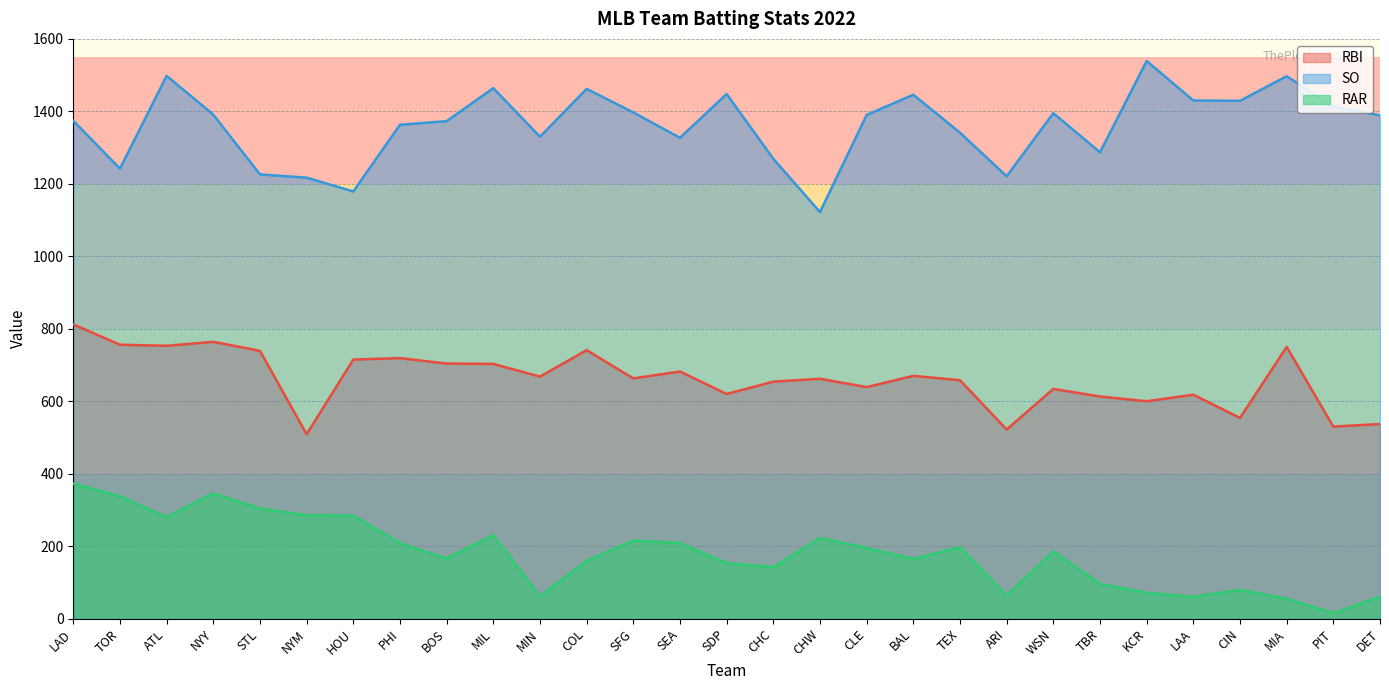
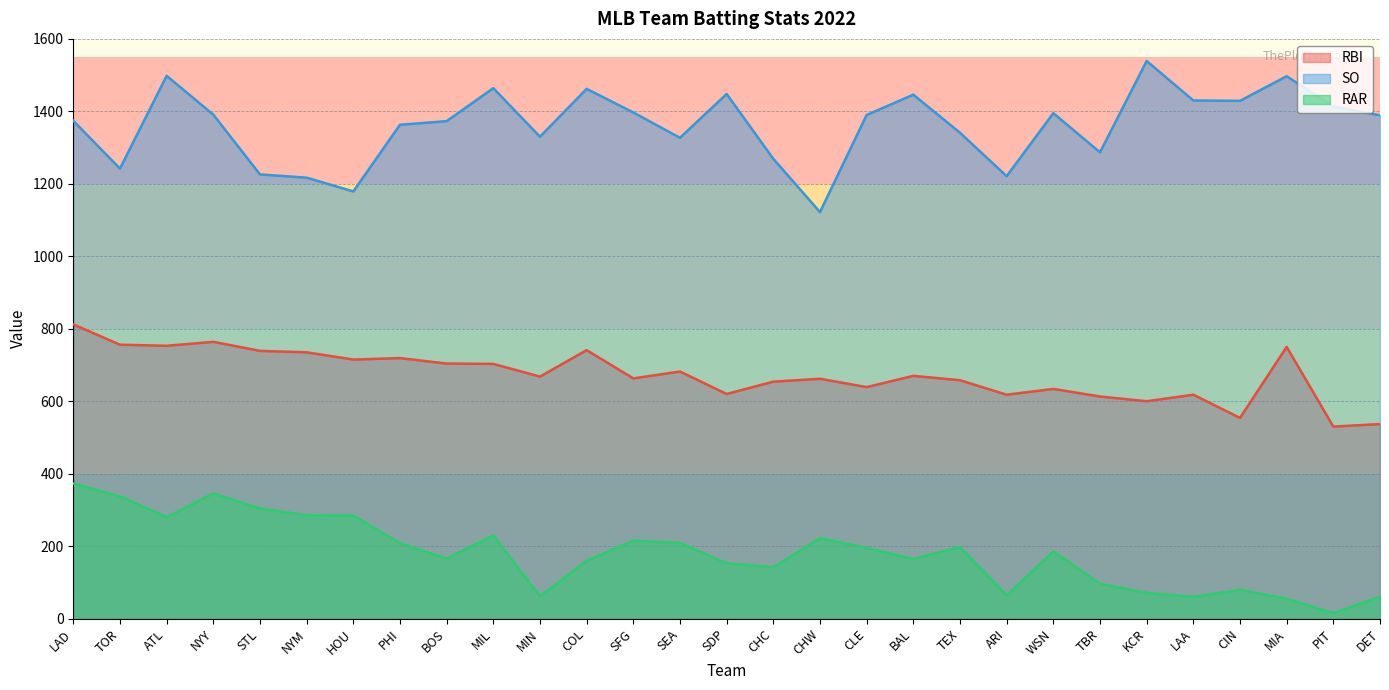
  {
    "RBI": {
      "LAD": 810,
      "TOR": 760,
      "ATL": 750,
      "NYY": 760,
      "STL": 740,
-     "NYM": 510,
+     "NYM": 740,
      "HOU": 720,
      "PHI": 720,
      "BOS": 700,
      "MIL": 700,
      "MIN": 670,
      "COL": 740,
      "SFG": 660,
      "SEA": 680,
      "SDP": 620,
      "CHC": 650,
      "CHW": 660,
      "CLE": 640,
      "BAL": 670,
      "TEX": 660,
-     "ARI": 520,
+     "ARI": 620,
      "WSN": 630,
      "TBR": 610,
      "KCR": 600,
      "LAA": 620,
      "CIN": 550,
      "MIA": 750,
      "PIT": 530,
      "DET": 540
    },
    "SO": {
      "LAD": 1370,
      "TOR": 1240,
      "ATL": 1500,
      "NYY": 1390,
      "STL": 1230,
      "NYM": 1220,
      "HOU": 1180,
      "PHI": 1360,
      "BOS": 1370,
      "MIL": 1460,
      "MIN": 1330,
      "COL": 1460,
      "SFG": 1400,
      "SEA": 1330,
      "SDP": 1450,
      "CHC": 1270,
      "CHW": 1120,
      "CLE": 1390,
      "BAL": 1450,
      "TEX": 1340,
      "ARI": 1220,
      "WSN": 1400,
      "TBR": 1290,
      "KCR": 1540,
      "LAA": 1430,
      "CIN": 1430,
      "MIA": 1500,
      "DET": 1390
    },
    "RAR": {
      "LAD": 370,
      "TOR": 340,
      "ATL": 280,
      "NYY": 350,
      "STL": 300,
      "NYM": 290,
      "HOU": 280,
      "PHI": 210,
      "BOS": 170,
      "MIL": 230,
      "MIN": 60,
      "COL": 160,
      "SFG": 220,
      "SEA": 210,
      "SDP": 150,
      "CHC": 140,
      "CHW": 220,
      "CLE": 200,
      "BAL": 160,
      "TEX": 200,
      "ARI": 60,
      "WSN": 190,
      "TBR": 100,
      "KCR": 70,
      "LAA": 60,
      "CIN": 80,
      "MIA": 50,
      "PIT": 20,
      "DET": 60
    }
  }
